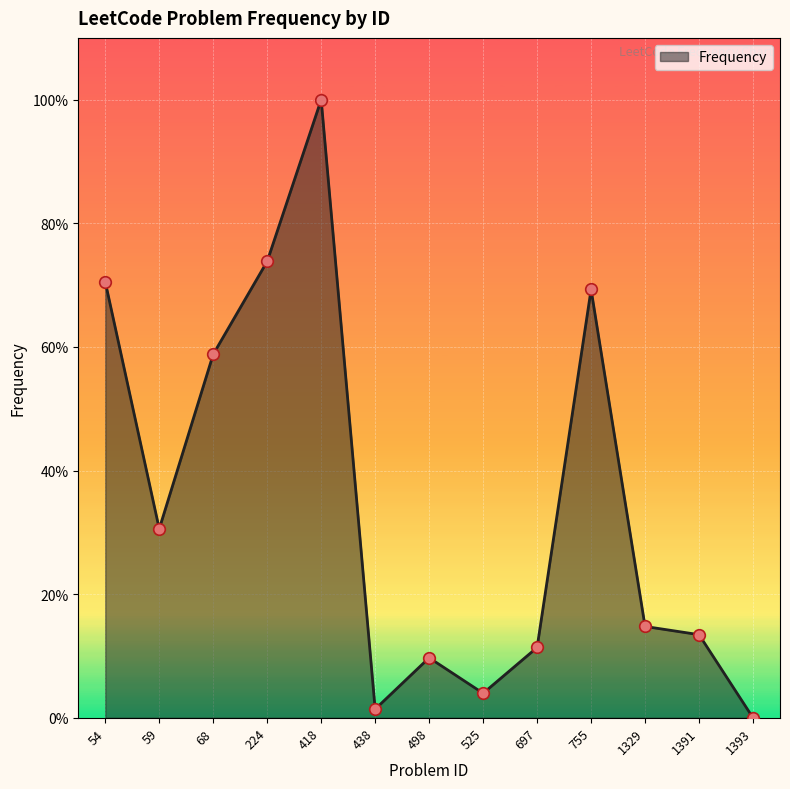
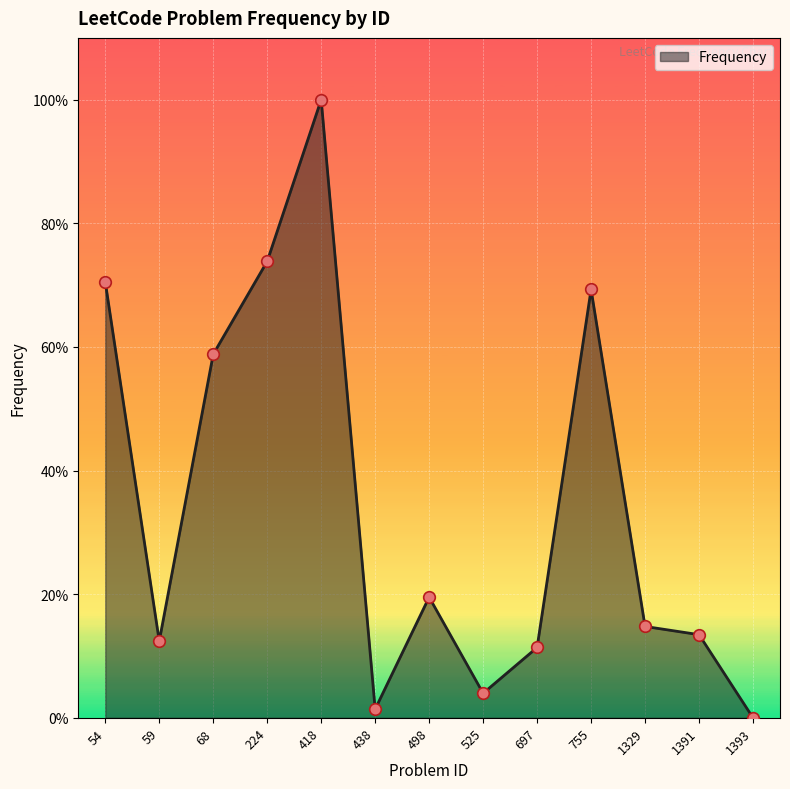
  {
    "54": "71%",
-   "59": "31%",
+   "59": "12%",
    "68": "59%",
    "224": "74%",
    "418": "100%",
    "438": "1%",
-   "498": "10%",
+   "498": "20%",
    "525": "4%",
    "697": "11%",
    "755": "69%",
    "1329": "15%",
    "1391": "13%",
    "1393": "0%"
  }
